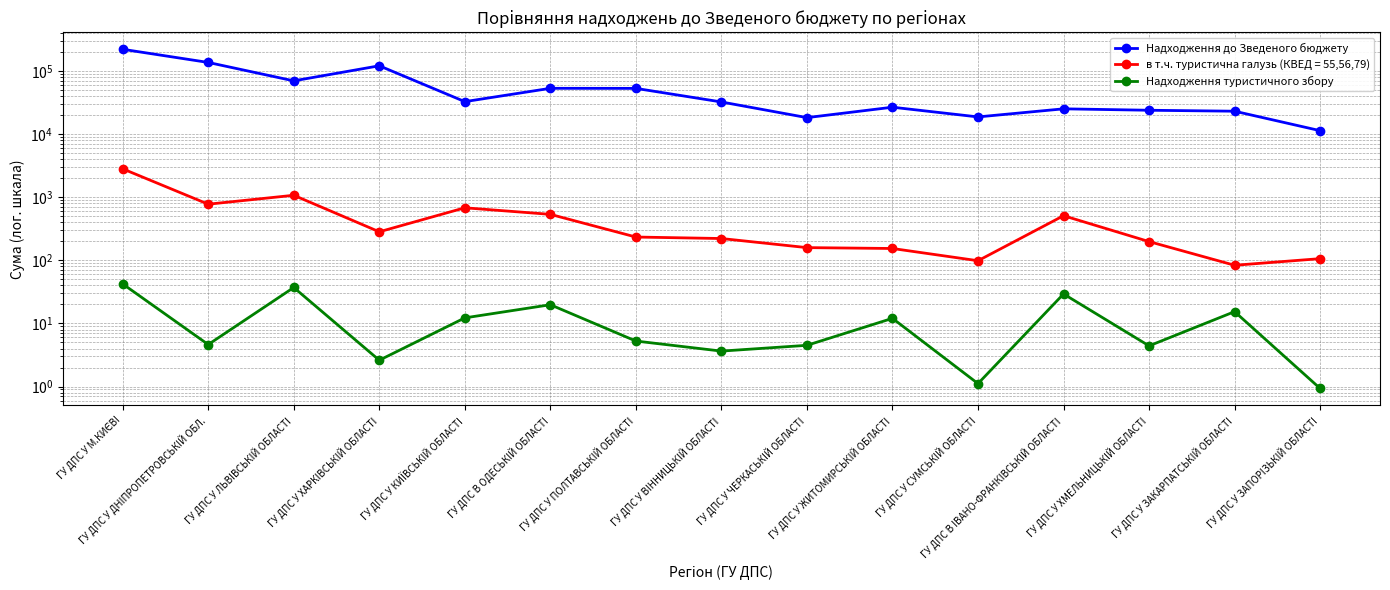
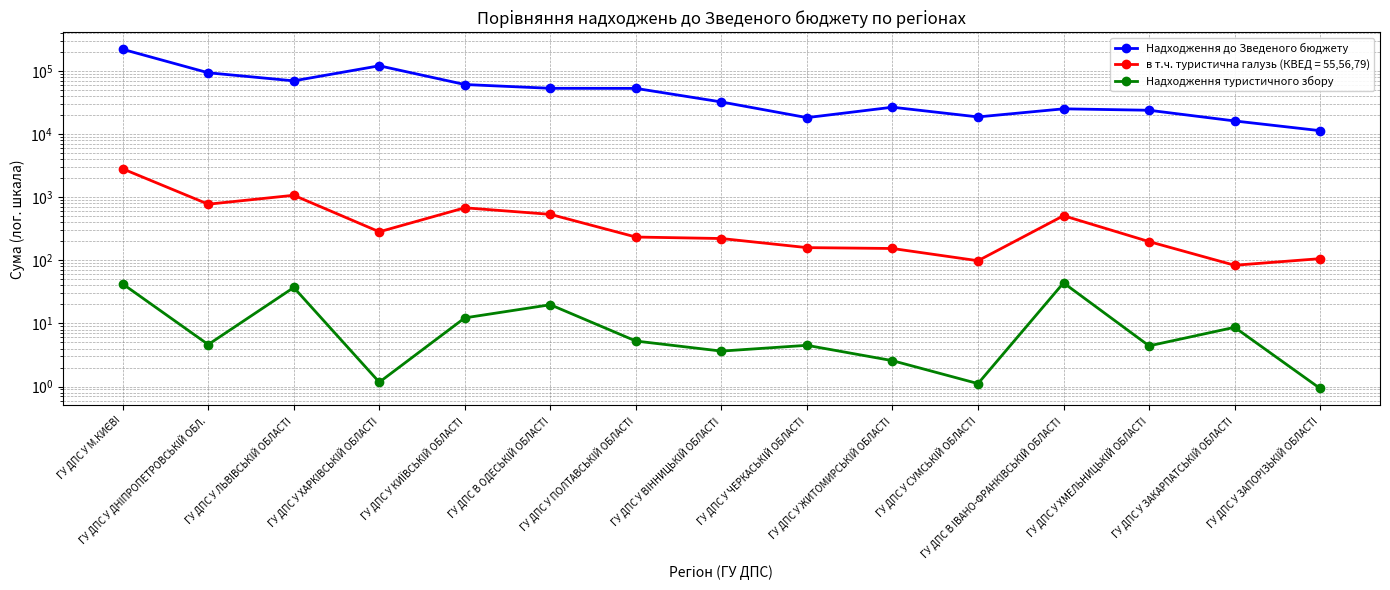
  {
    "Надходження до Зведеного бюджету": {
      "ГУ ДПС У М.КИЄВІ": 220000,
-     "ГУ ДПС У ДНІПРОПЕТРОВСЬКІЙ ОБЛ.": 140000,
+     "ГУ ДПС У ДНІПРОПЕТРОВСЬКІЙ ОБЛ.": 90000,
      "ГУ ДПС У ЛЬВІВСЬКІЙ ОБЛАСТІ": 70000,
      "ГУ ДПС У ХАРКІВСЬКІЙ ОБЛАСТІ": 120000,
-     "ГУ ДПС У КИЇВСЬКІЙ ОБЛАСТІ": 30000,
+     "ГУ ДПС У КИЇВСЬКІЙ ОБЛАСТІ": 60000,
      "ГУ ДПС В ОДЕСЬКІЙ ОБЛАСТІ": 50000,
      "ГУ ДПС У ПОЛТАВСЬКІЙ ОБЛАСТІ": 50000,
      "ГУ ДПС У ВІННИЦЬКІЙ ОБЛАСТІ": 30000,
      "ГУ ДПС У ЧЕРКАСЬКІЙ ОБЛАСТІ": 18000,
      "ГУ ДПС У ЖИТОМИРСЬКІЙ ОБЛАСТІ": 27000,
      "ГУ ДПС У СУМСЬКІЙ ОБЛАСТІ": 19000,
      "ГУ ДПС В ІВАНО-ФРАНКІВСЬКІЙ ОБЛАСТІ": 25000,
      "ГУ ДПС У ХМЕЛЬНИЦЬКІЙ ОБЛАСТІ": 24000,
-     "ГУ ДПС У ЗАКАРПАТСЬКІЙ ОБЛАСТІ": 23000,
+     "ГУ ДПС У ЗАКАРПАТСЬКІЙ ОБЛАСТІ": 16000,
      "ГУ ДПС У ЗАПОРІЗЬКІЙ ОБЛАСТІ": 11000
    },
    "в т.ч. туристична галузь (КВЕД = 55,56,79)": {
      "ГУ ДПС У М.КИЄВІ": 3000,
      "ГУ ДПС У ДНІПРОПЕТРОВСЬКІЙ ОБЛ.": 800,
      "ГУ ДПС У ЛЬВІВСЬКІЙ ОБЛАСТІ": 1100,
      "ГУ ДПС У ХАРКІВСЬКІЙ ОБЛАСТІ": 300,
      "ГУ ДПС У КИЇВСЬКІЙ ОБЛАСТІ": 700,
      "ГУ ДПС В ОДЕСЬКІЙ ОБЛАСТІ": 500,
      "ГУ ДПС У ПОЛТАВСЬКІЙ ОБЛАСТІ": 230,
      "ГУ ДПС У ВІННИЦЬКІЙ ОБЛАСТІ": 220,
      "ГУ ДПС У ЧЕРКАСЬКІЙ ОБЛАСТІ": 160,
      "ГУ ДПС У ЖИТОМИРСЬКІЙ ОБЛАСТІ": 150,
      "ГУ ДПС У СУМСЬКІЙ ОБЛАСТІ": 100,
      "ГУ ДПС В ІВАНО-ФРАНКІВСЬКІЙ ОБЛАСТІ": 500,
      "ГУ ДПС У ХМЕЛЬНИЦЬКІЙ ОБЛАСТІ": 200,
      "ГУ ДПС У ЗАКАРПАТСЬКІЙ ОБЛАСТІ": 80,
      "ГУ ДПС У ЗАПОРІЗЬКІЙ ОБЛАСТІ": 110
    },
    "Надходження туристичного збору": {
      "ГУ ДПС У М.КИЄВІ": 40,
      "ГУ ДПС У ДНІПРОПЕТРОВСЬКІЙ ОБЛ.": 5,
      "ГУ ДПС У ЛЬВІВСЬКІЙ ОБЛАСТІ": 40,
-     "ГУ ДПС У ХАРКІВСЬКІЙ ОБЛАСТІ": 2.6,
+     "ГУ ДПС У ХАРКІВСЬКІЙ ОБЛАСТІ": 1.2,
      "ГУ ДПС У КИЇВСЬКІЙ ОБЛАСТІ": 12,
      "ГУ ДПС В ОДЕСЬКІЙ ОБЛАСТІ": 20,
      "ГУ ДПС У ПОЛТАВСЬКІЙ ОБЛАСТІ": 5,
      "ГУ ДПС У ВІННИЦЬКІЙ ОБЛАСТІ": 4,
      "ГУ ДПС У ЧЕРКАСЬКІЙ ОБЛАСТІ": 5,
-     "ГУ ДПС У ЖИТОМИРСЬКІЙ ОБЛАСТІ": 12,
+     "ГУ ДПС У ЖИТОМИРСЬКІЙ ОБЛАСТІ": 2.6,
      "ГУ ДПС У СУМСЬКІЙ ОБЛАСТІ": 1.1,
-     "ГУ ДПС В ІВАНО-ФРАНКІВСЬКІЙ ОБЛАСТІ": 30,
+     "ГУ ДПС В ІВАНО-ФРАНКІВСЬКІЙ ОБЛАСТІ": 40,
      "ГУ ДПС У ХМЕЛЬНИЦЬКІЙ ОБЛАСТІ": 4,
-     "ГУ ДПС У ЗАКАРПАТСЬКІЙ ОБЛАСТІ": 15,
+     "ГУ ДПС У ЗАКАРПАТСЬКІЙ ОБЛАСТІ": 9,
      "ГУ ДПС У ЗАПОРІЗЬКІЙ ОБЛАСТІ": 0.9
    }
  }
